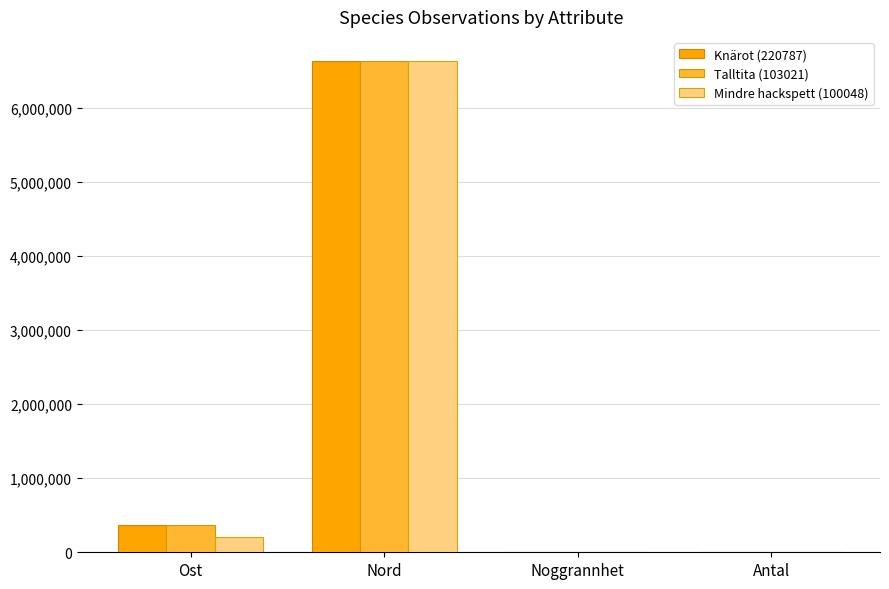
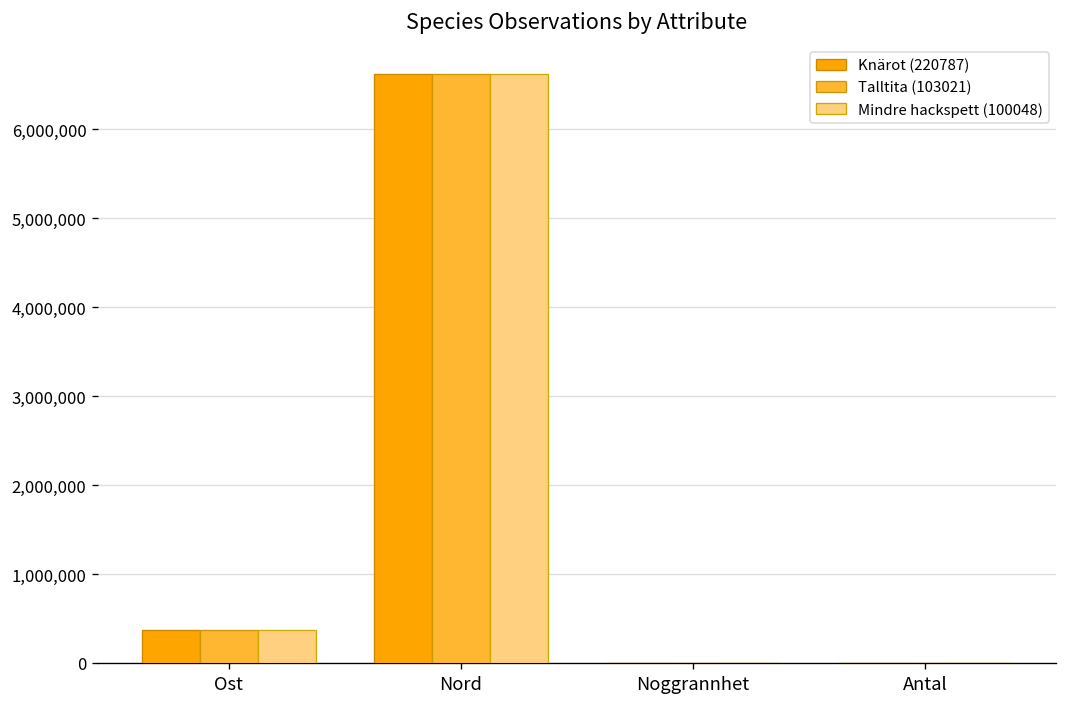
  {
    "Mindre hackspett (100048)": {
-     "Ost": "200,000",
+     "Ost": "400,000",
      "Nord": "6,600,000",
      "Antal": "0"
    }
  }
